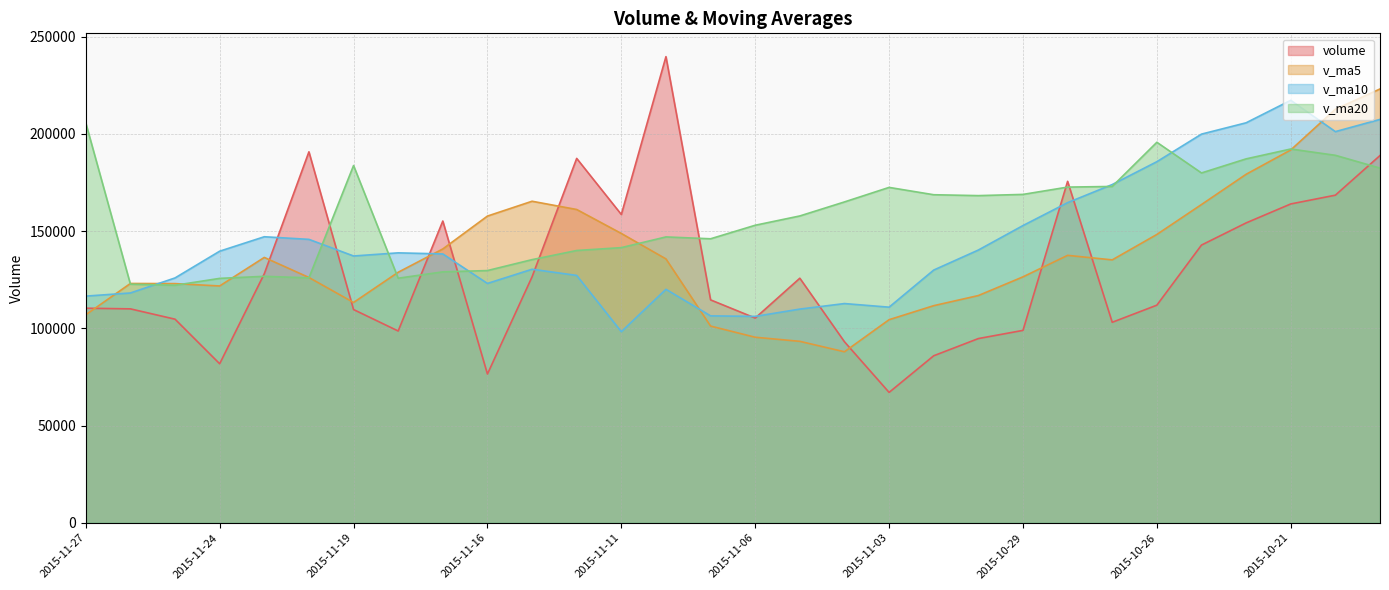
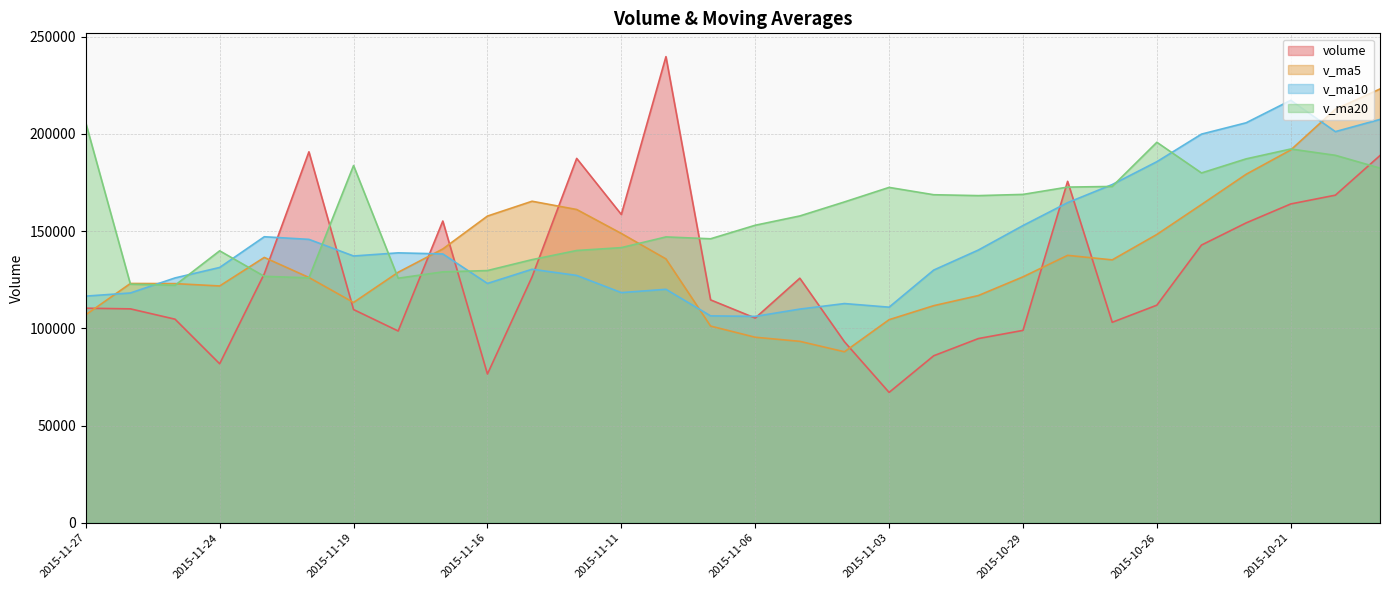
  {
    "v_ma10": {
      "2015-11-27": 117000,
-     "2015-11-24": 140000,
+     "2015-11-24": 131000,
      "2015-11-19": 137000,
      "2015-11-16": 123000,
-     "2015-11-11": 98000,
+     "2015-11-11": 118000,
      "2015-11-03": 111000,
      "2015-10-29": 153000,
      "2015-10-26": 186000
    },
    "v_ma20": {
      "2015-11-27": 206000,
-     "2015-11-24": 126000,
+     "2015-11-24": 140000,
      "2015-11-19": 184000,
      "2015-11-16": 130000,
      "2015-11-11": 142000,
      "2015-11-06": 153000,
      "2015-11-03": 173000,
      "2015-10-29": 169000,
      "2015-10-26": 196000
    }
  }
